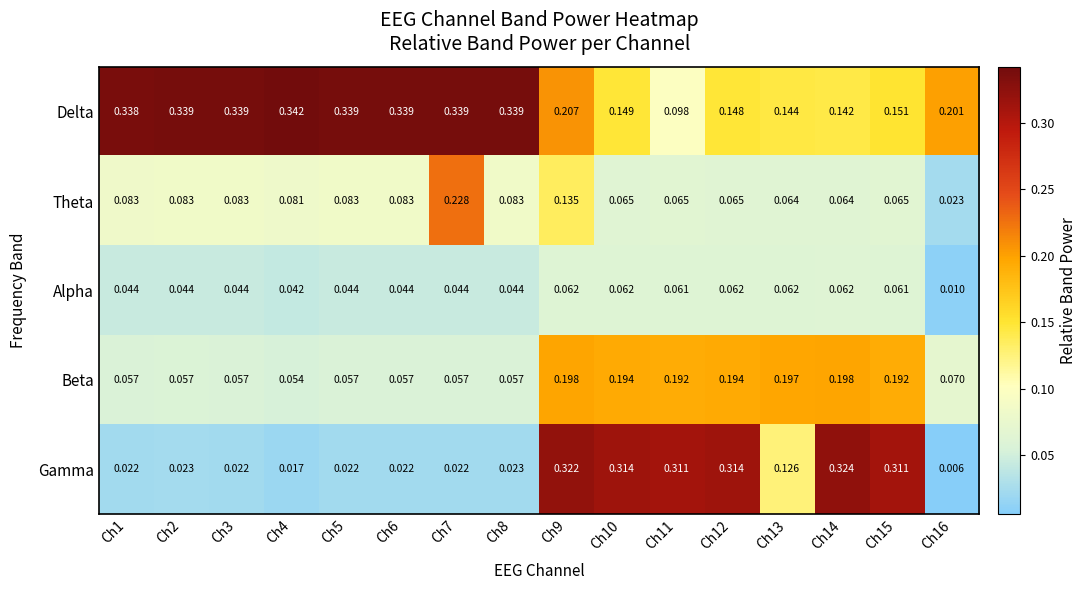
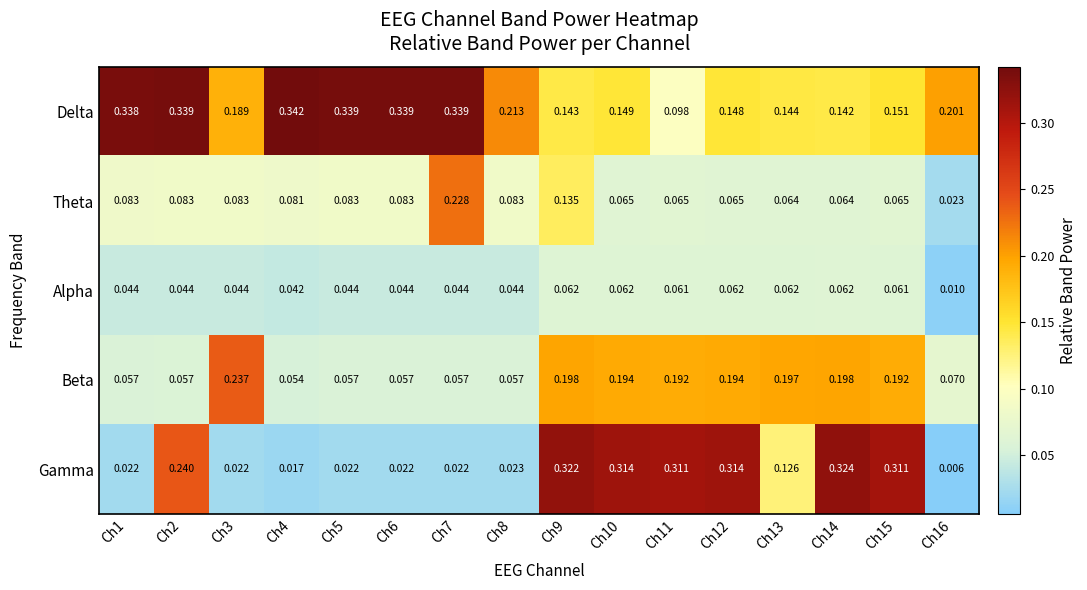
  {
    "Delta": {
      "Ch1": 0.338,
      "Ch2": 0.339,
-     "Ch3": 0.339,
+     "Ch3": 0.189,
      "Ch4": 0.342,
      "Ch5": 0.339,
      "Ch6": 0.339,
      "Ch7": 0.339,
-     "Ch8": 0.339,
-     "Ch9": 0.207,
+     "Ch8": 0.213,
+     "Ch9": 0.143,
      "Ch10": 0.149,
      "Ch11": 0.098,
      "Ch12": 0.148,
      "Ch13": 0.144,
      "Ch14": 0.142,
      "Ch15": 0.151,
      "Ch16": 0.201
    },
    "Theta": {
      "Ch1": 0.083,
      "Ch2": 0.083,
      "Ch3": 0.083,
      "Ch4": 0.081,
      "Ch5": 0.083,
      "Ch6": 0.083,
      "Ch7": 0.228,
      "Ch8": 0.083,
      "Ch9": 0.135,
      "Ch10": 0.065,
      "Ch11": 0.065,
      "Ch12": 0.065,
      "Ch13": 0.064,
      "Ch14": 0.064,
      "Ch15": 0.065,
      "Ch16": 0.023
    },
    "Alpha": {
      "Ch1": 0.044,
      "Ch2": 0.044,
      "Ch3": 0.044,
      "Ch4": 0.042,
      "Ch5": 0.044,
      "Ch6": 0.044,
      "Ch7": 0.044,
      "Ch8": 0.044,
      "Ch9": 0.062,
      "Ch10": 0.062,
      "Ch11": 0.061,
      "Ch12": 0.062,
      "Ch13": 0.062,
      "Ch14": 0.062,
      "Ch15": 0.061,
      "Ch16": 0.010
    },
    "Beta": {
      "Ch1": 0.057,
      "Ch2": 0.057,
-     "Ch3": 0.057,
+     "Ch3": 0.237,
      "Ch4": 0.054,
      "Ch5": 0.057,
      "Ch6": 0.057,
      "Ch7": 0.057,
      "Ch8": 0.057,
      "Ch9": 0.198,
      "Ch10": 0.194,
      "Ch11": 0.192,
      "Ch12": 0.194,
      "Ch13": 0.197,
      "Ch14": 0.198,
      "Ch15": 0.192,
      "Ch16": 0.070
    },
    "Gamma": {
      "Ch1": 0.022,
-     "Ch2": 0.023,
+     "Ch2": 0.240,
      "Ch3": 0.022,
      "Ch4": 0.017,
      "Ch5": 0.022,
      "Ch6": 0.022,
      "Ch7": 0.022,
      "Ch8": 0.023,
      "Ch9": 0.322,
      "Ch10": 0.314,
      "Ch11": 0.311,
      "Ch12": 0.314,
      "Ch13": 0.126,
      "Ch14": 0.324,
      "Ch15": 0.311,
      "Ch16": 0.006
    }
  }
